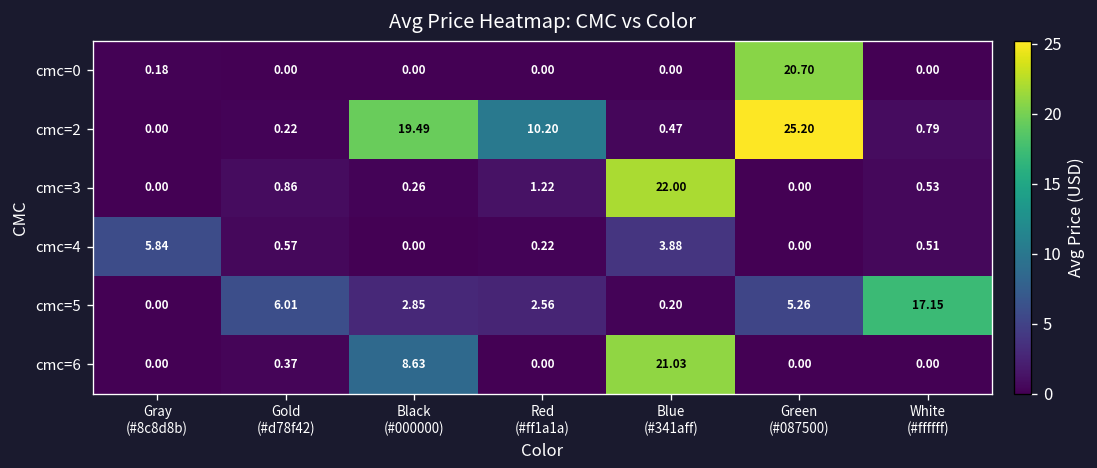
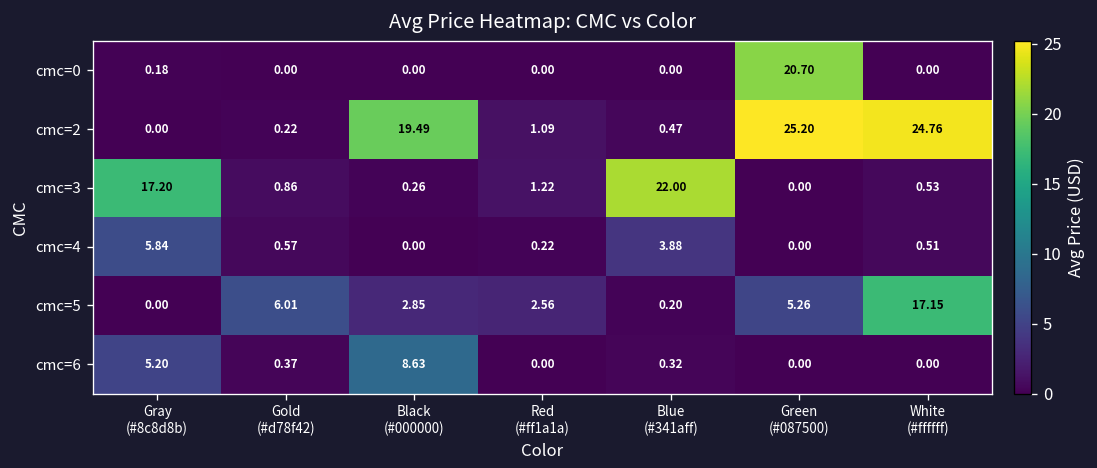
  {
    "cmc=0": {
      "Gray (#8c8d8b)": 0.18,
      "Gold (#d78f42)": 0.00,
      "Black (#000000)": 0.00,
      "Red (#ff1a1a)": 0.00,
      "Blue (#341aff)": 0.00,
      "Green (#087500)": 20.70,
      "White (#ffffff)": 0.00
    },
    "cmc=2": {
      "Gray (#8c8d8b)": 0.00,
      "Gold (#d78f42)": 0.22,
      "Black (#000000)": 19.49,
-     "Red (#ff1a1a)": 10.20,
+     "Red (#ff1a1a)": 1.09,
      "Blue (#341aff)": 0.47,
      "Green (#087500)": 25.20,
-     "White (#ffffff)": 0.79
+     "White (#ffffff)": 24.76
    },
    "cmc=3": {
-     "Gray (#8c8d8b)": 0.00,
+     "Gray (#8c8d8b)": 17.20,
      "Gold (#d78f42)": 0.86,
      "Black (#000000)": 0.26,
      "Red (#ff1a1a)": 1.22,
      "Blue (#341aff)": 22.00,
      "Green (#087500)": 0.00,
      "White (#ffffff)": 0.53
    },
    "cmc=4": {
      "Gray (#8c8d8b)": 5.84,
      "Gold (#d78f42)": 0.57,
      "Black (#000000)": 0.00,
      "Red (#ff1a1a)": 0.22,
      "Blue (#341aff)": 3.88,
      "Green (#087500)": 0.00,
      "White (#ffffff)": 0.51
    },
    "cmc=5": {
      "Gray (#8c8d8b)": 0.00,
      "Gold (#d78f42)": 6.01,
      "Black (#000000)": 2.85,
      "Red (#ff1a1a)": 2.56,
      "Blue (#341aff)": 0.20,
      "Green (#087500)": 5.26,
      "White (#ffffff)": 17.15
    },
    "cmc=6": {
-     "Gray (#8c8d8b)": 0.00,
+     "Gray (#8c8d8b)": 5.20,
      "Gold (#d78f42)": 0.37,
      "Black (#000000)": 8.63,
      "Red (#ff1a1a)": 0.00,
-     "Blue (#341aff)": 21.03,
+     "Blue (#341aff)": 0.32,
      "Green (#087500)": 0.00,
      "White (#ffffff)": 0.00
    }
  }
